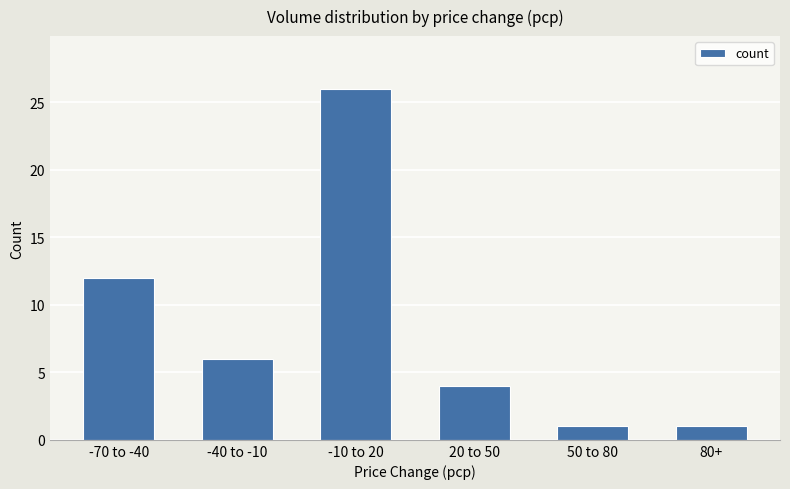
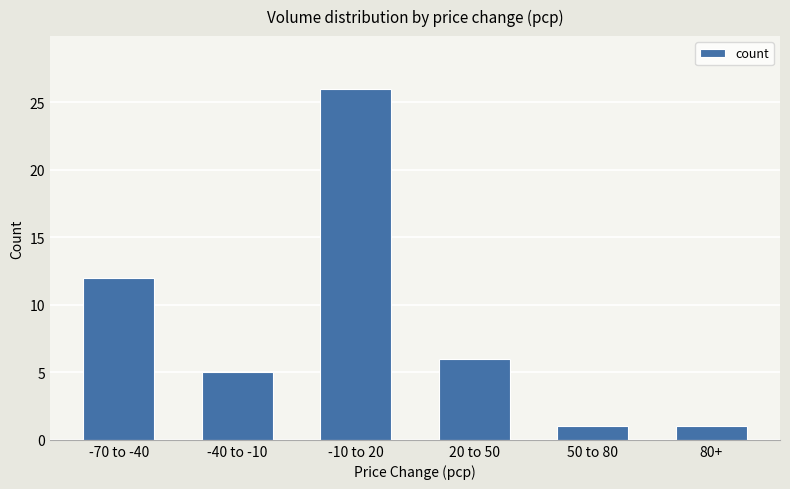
  {
    "-70 to -40": 12,
-   "-40 to -10": 6,
+   "-40 to -10": 5,
    "-10 to 20": 26,
-   "20 to 50": 4,
+   "20 to 50": 6,
    "50 to 80": 1,
    "80+": 1
  }
